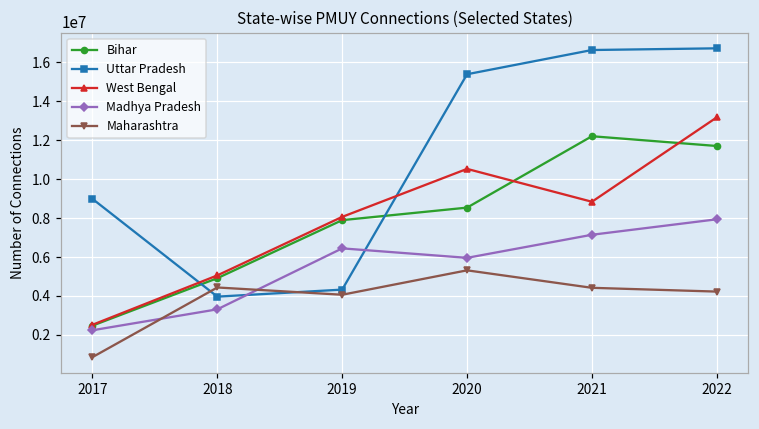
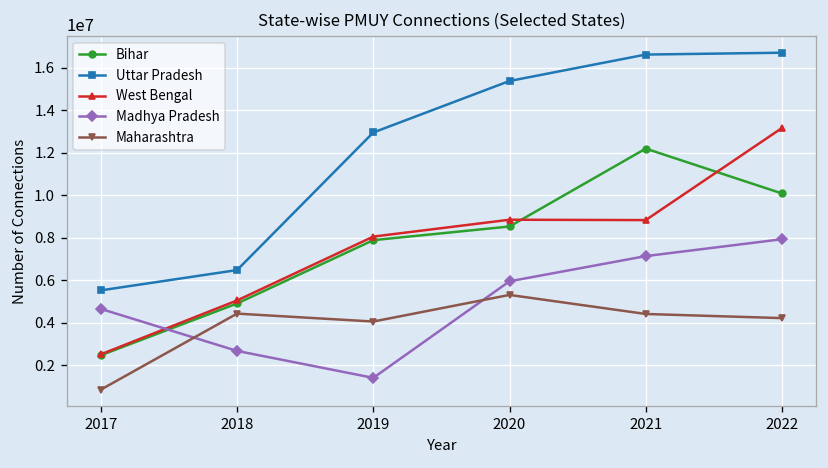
  {
    "Bihar": {
      "2019": 7900000,
      "2020": 8500000,
      "2021": 12200000,
-     "2022": 11700000
+     "2022": 10100000
    },
    "Uttar Pradesh": {
-     "2017": 9000000,
-     "2018": 4000000,
-     "2019": 4300000,
+     "2017": 5500000,
+     "2018": 6500000,
+     "2019": 13000000,
      "2020": 15400000,
      "2021": 16600000,
      "2022": 16700000
    },
    "West Bengal": {
      "2019": 8100000,
-     "2020": 10500000,
+     "2020": 8900000,
      "2021": 8800000,
      "2022": 13200000
    },
    "Madhya Pradesh": {
-     "2017": 2200000,
-     "2018": 3300000,
-     "2019": 6400000,
+     "2017": 4700000,
+     "2018": 2700000,
+     "2019": 1400000,
      "2020": 6000000,
      "2021": 7100000,
      "2022": 7900000
    },
    "Maharashtra": {
      "2017": 900000,
      "2018": 4400000,
      "2019": 4100000,
      "2020": 5300000,
      "2021": 4400000,
      "2022": 4200000
    }
  }
